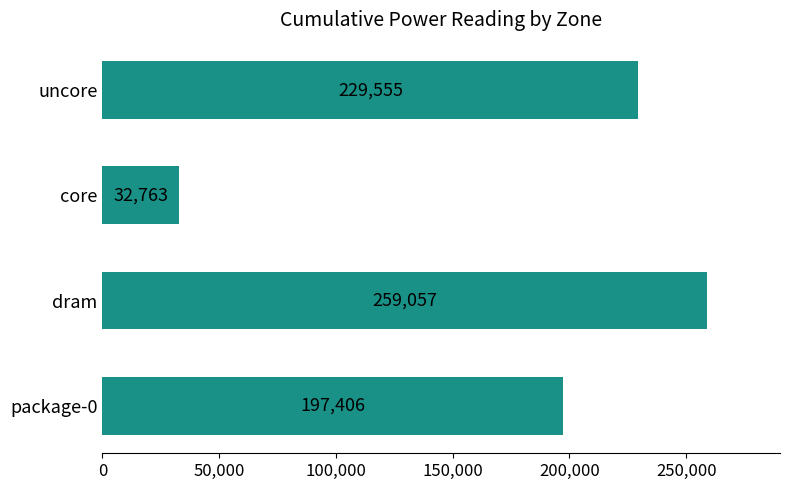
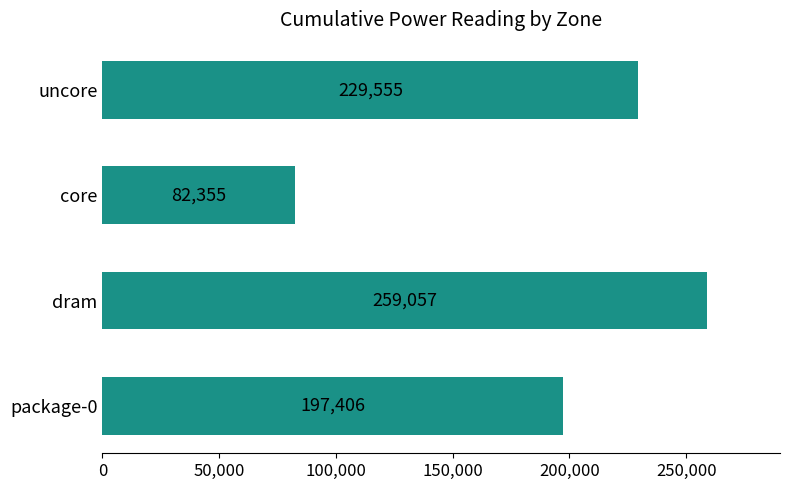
  {
    "uncore": "229,555",
-   "core": "32,763",
+   "core": "82,355",
    "dram": "259,057",
    "package-0": "197,406"
  }
